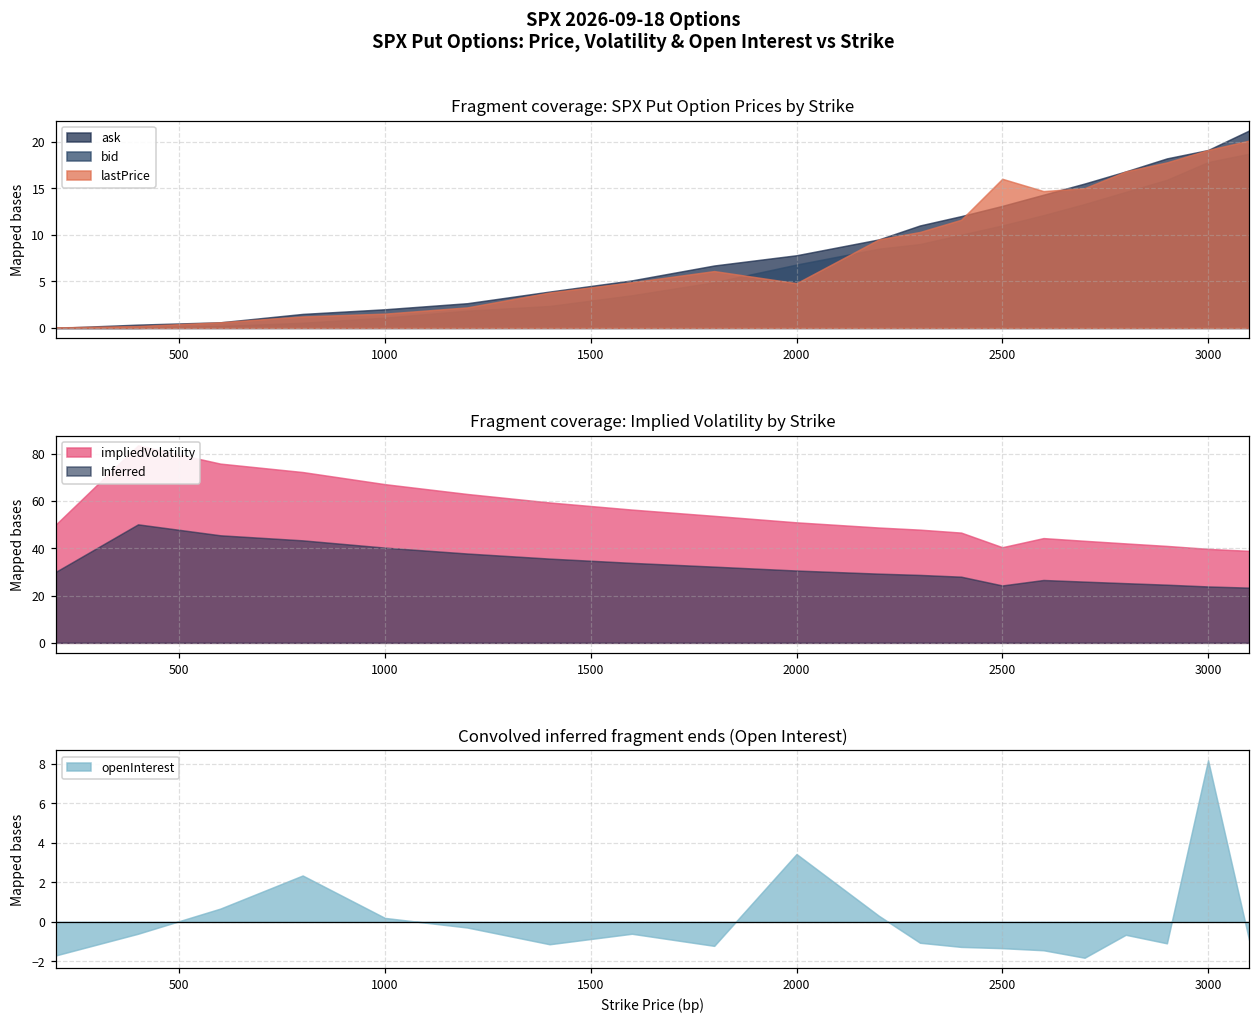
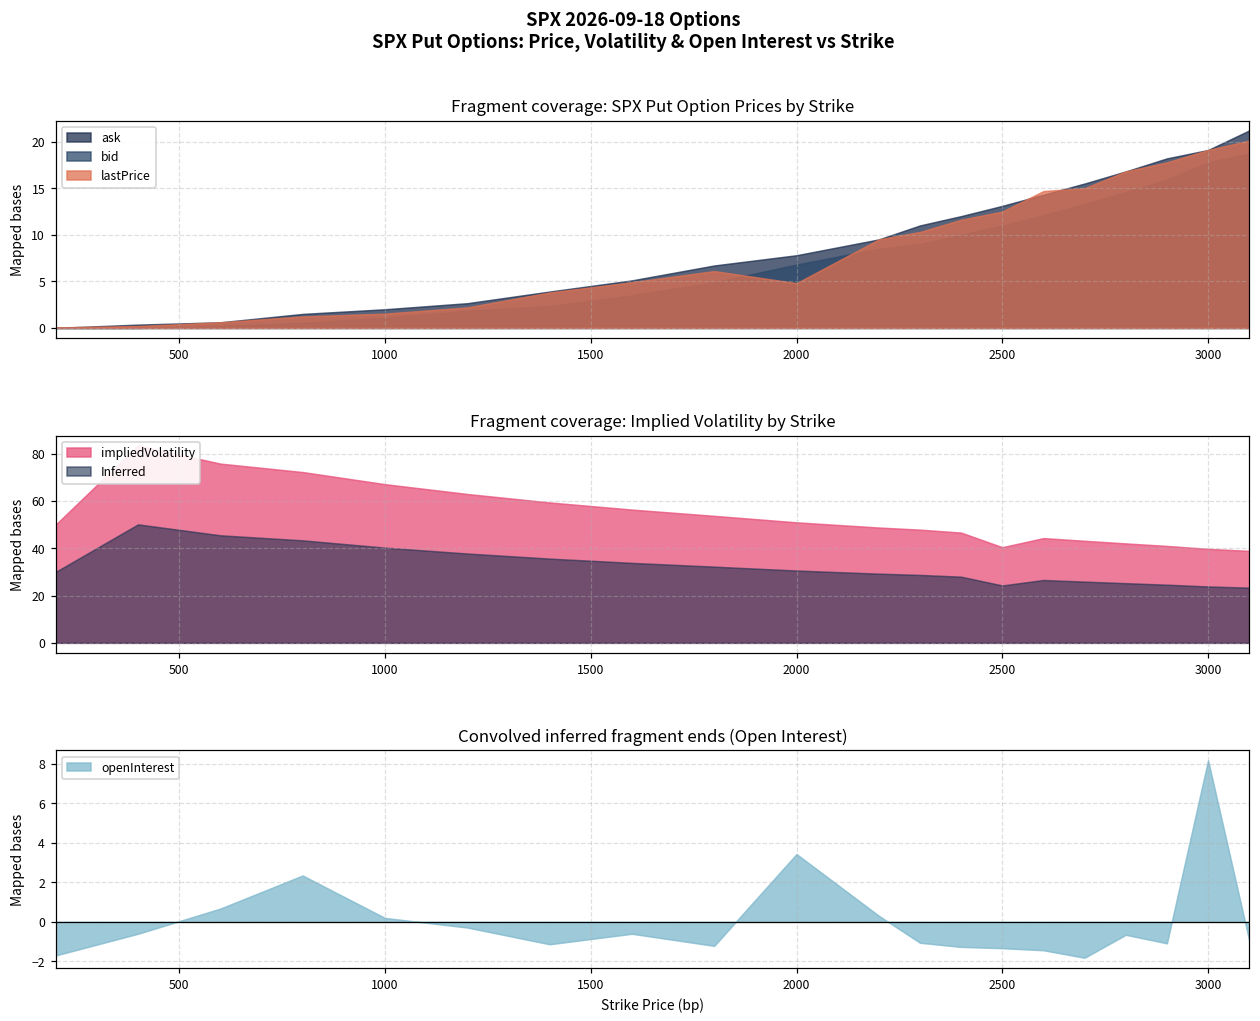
  {
    "Fragment coverage: SPX Put Option Prices by Strike": {
      "lastPrice": {
        "1000": 2,
        "2000": 5,
-       "2500": 16
+       "2500": 12
      }
    },
    "Fragment coverage: Implied Volatility by Strike": {
      "impliedVolatility": {
        "1000": 67,
        "2000": 51,
        "2500": 40,
        "3000": 40
      },
      "Inferred": {
        "1000": 40,
        "2000": 31,
        "2500": 24,
        "3000": 24
      }
    }
  }
